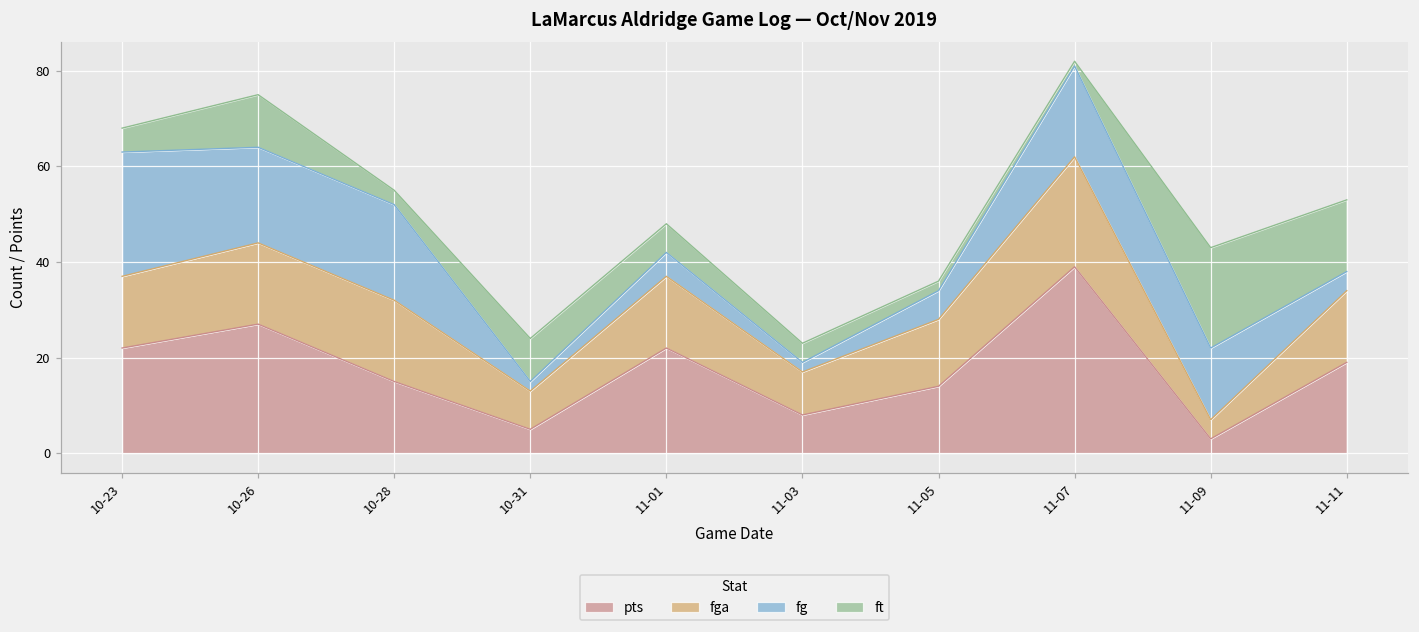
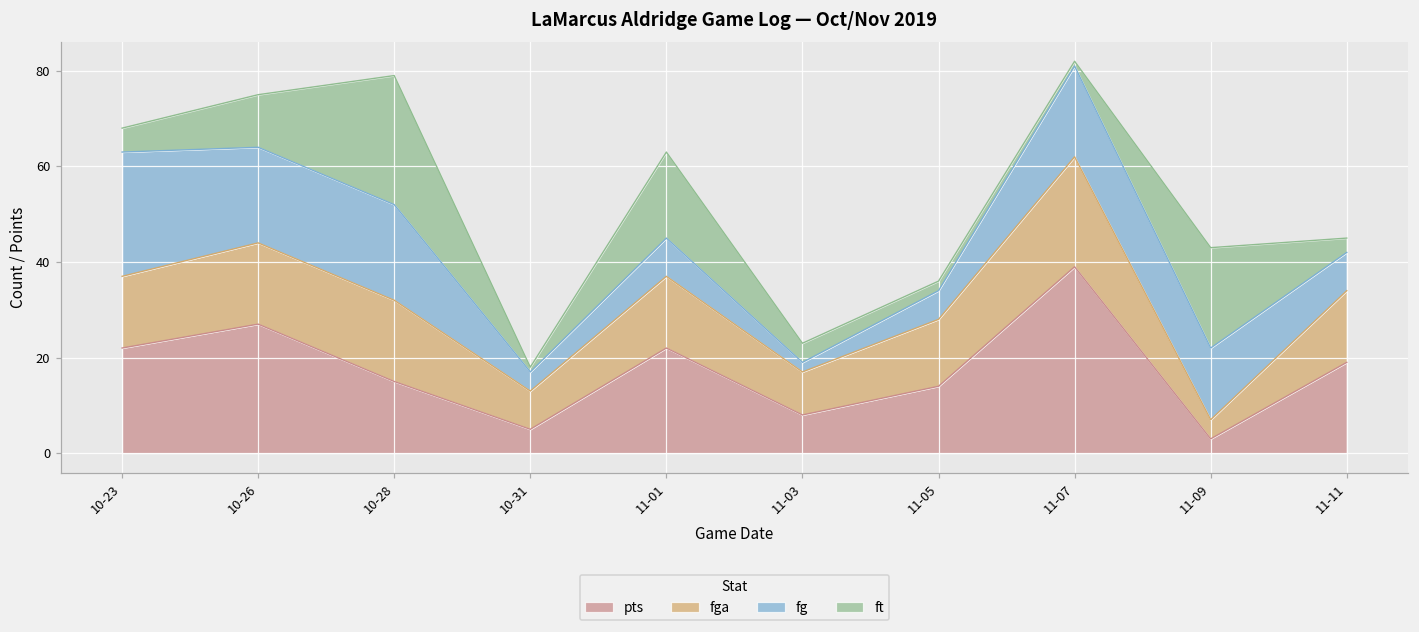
  {
    "fg": {
      "10-23": 26,
      "10-26": 20,
      "10-28": 20,
-     "10-31": 2,
-     "11-01": 5,
+     "10-31": 4,
+     "11-01": 8,
      "11-03": 2,
      "11-05": 6,
      "11-07": 19,
      "11-09": 15,
-     "11-11": 4
+     "11-11": 8
    },
    "ft": {
      "10-23": 5,
      "10-26": 11,
-     "10-28": 3,
-     "10-31": 9,
-     "11-01": 6,
+     "10-28": 27,
+     "10-31": 1,
+     "11-01": 18,
      "11-03": 4,
      "11-05": 2,
      "11-07": 1,
      "11-09": 21,
-     "11-11": 15
+     "11-11": 3
    }
  }
